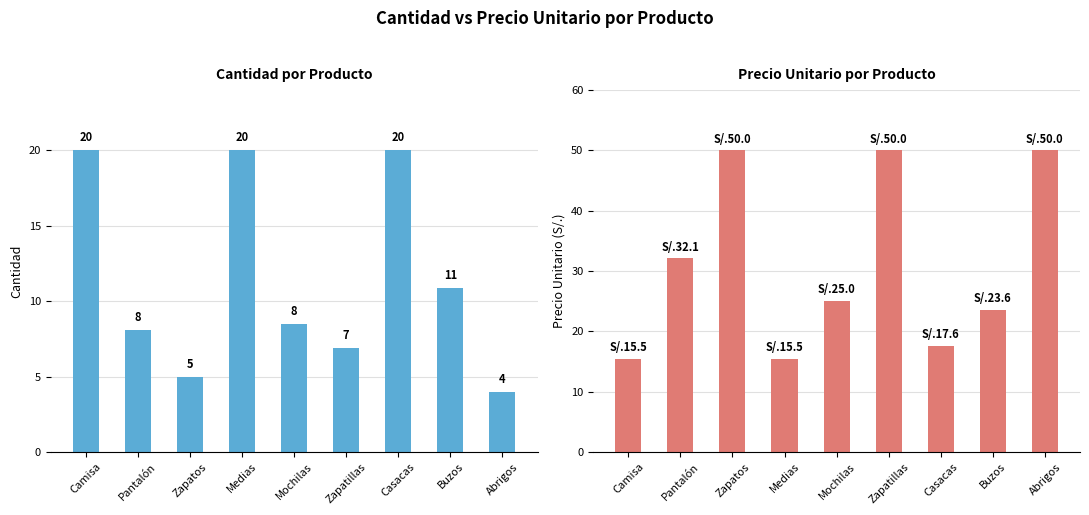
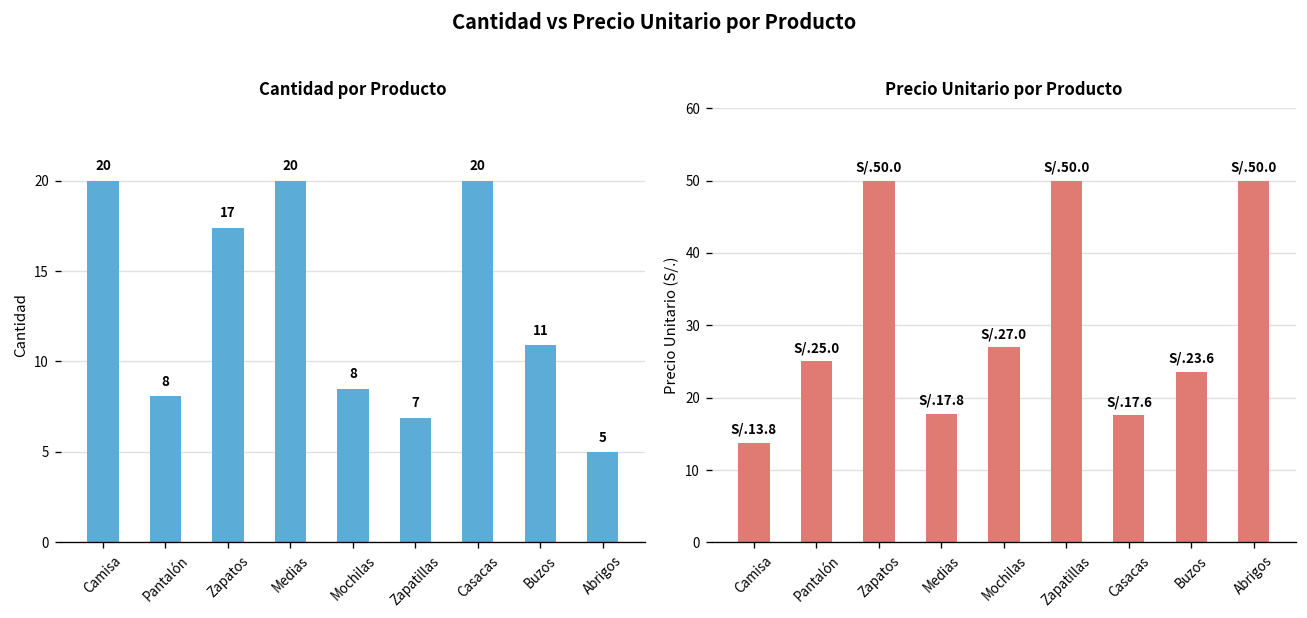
  {
    "Cantidad por Producto": {
      "Camisa": 20,
      "Pantalón": 8,
-     "Zapatos": 5,
+     "Zapatos": 17,
      "Medias": 20,
      "Mochilas": 8,
      "Zapatillas": 7,
      "Casacas": 20,
      "Buzos": 11,
-     "Abrigos": 4
+     "Abrigos": 5
    },
    "Precio Unitario por Producto": {
-     "Camisa": 15.5,
-     "Pantalón": 32.1,
+     "Camisa": 13.8,
+     "Pantalón": 25.0,
      "Zapatos": 50.0,
-     "Medias": 15.5,
-     "Mochilas": 25.0,
+     "Medias": 17.8,
+     "Mochilas": 27.0,
      "Zapatillas": 50.0,
      "Casacas": 17.6,
      "Buzos": 23.6,
      "Abrigos": 50.0
    }
  }
